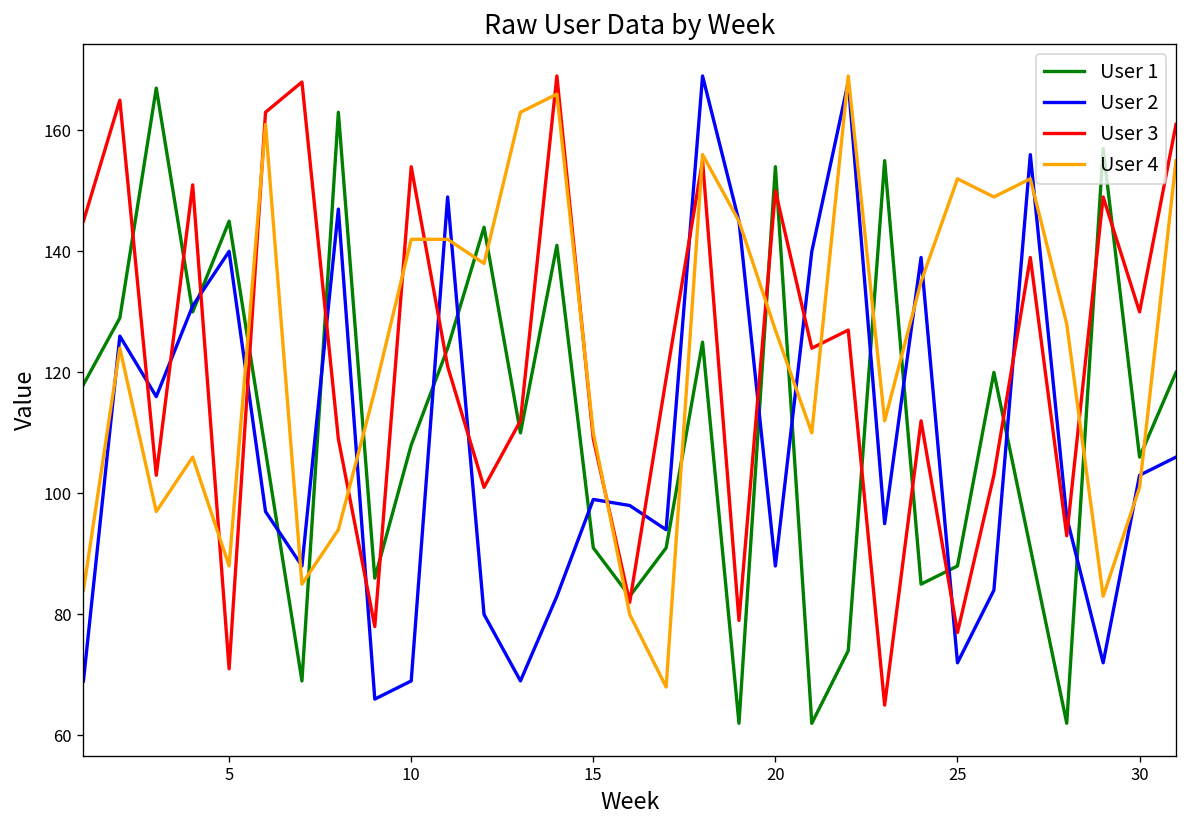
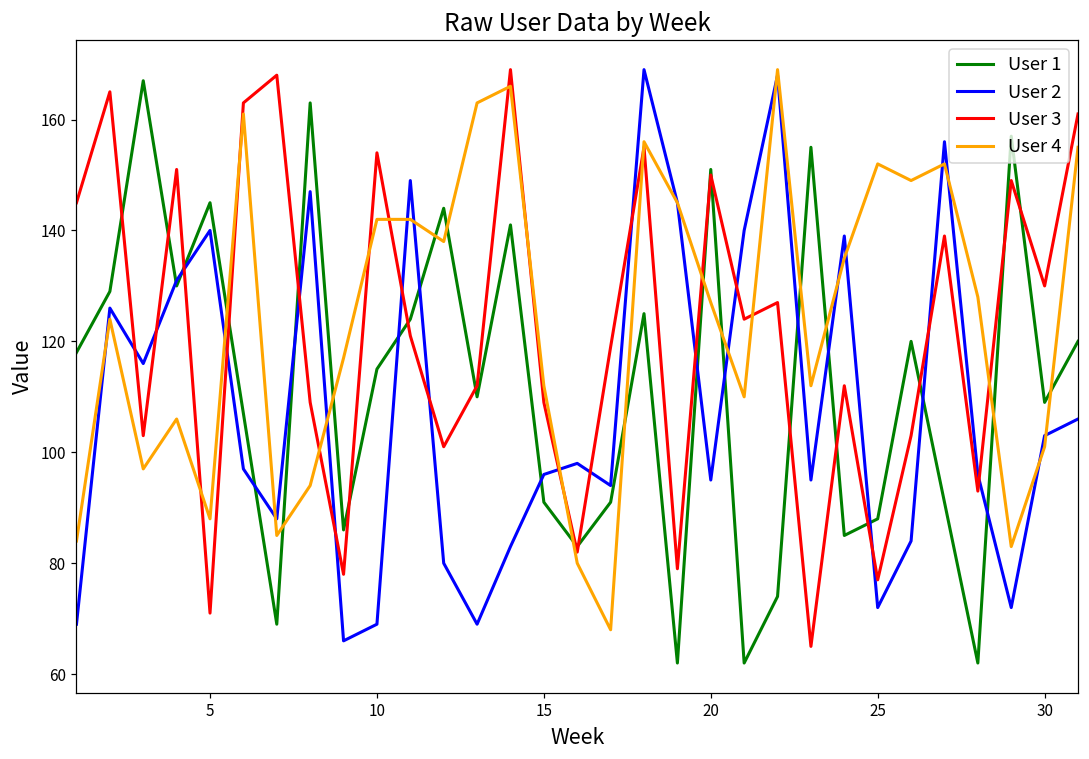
  {
    "User 1": {
      "5": 145,
-     "10": 108,
+     "10": 115,
      "15": 91,
-     "20": 154,
+     "20": 151,
      "25": 88,
-     "30": 106
+     "30": 109
    },
    "User 2": {
      "5": 140,
      "10": 69,
-     "15": 99,
-     "20": 88,
+     "15": 96,
+     "20": 95,
      "25": 72,
      "30": 103
    },
    "User 3": {
      "5": 71,
      "10": 154,
      "15": 109,
      "20": 150,
      "25": 77,
      "30": 130
    },
    "User 4": {
      "5": 88,
      "10": 142,
-     "15": 110,
+     "15": 112,
      "20": 127,
      "25": 152,
      "30": 101
    }
  }
